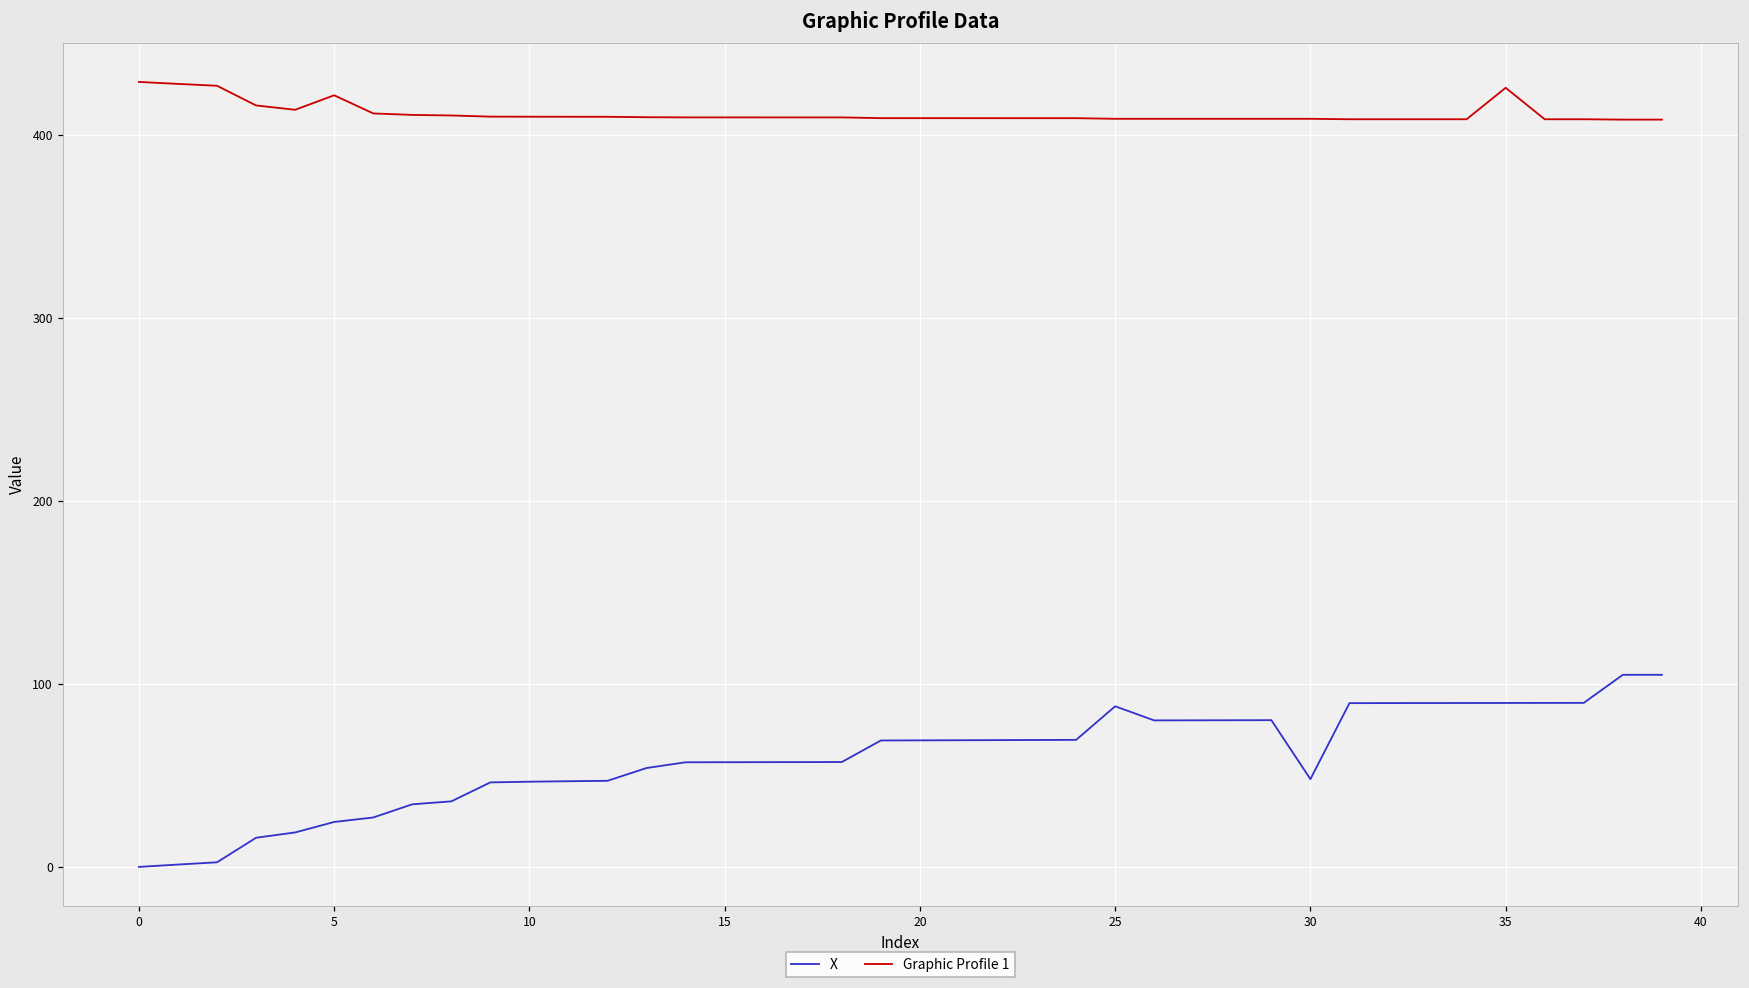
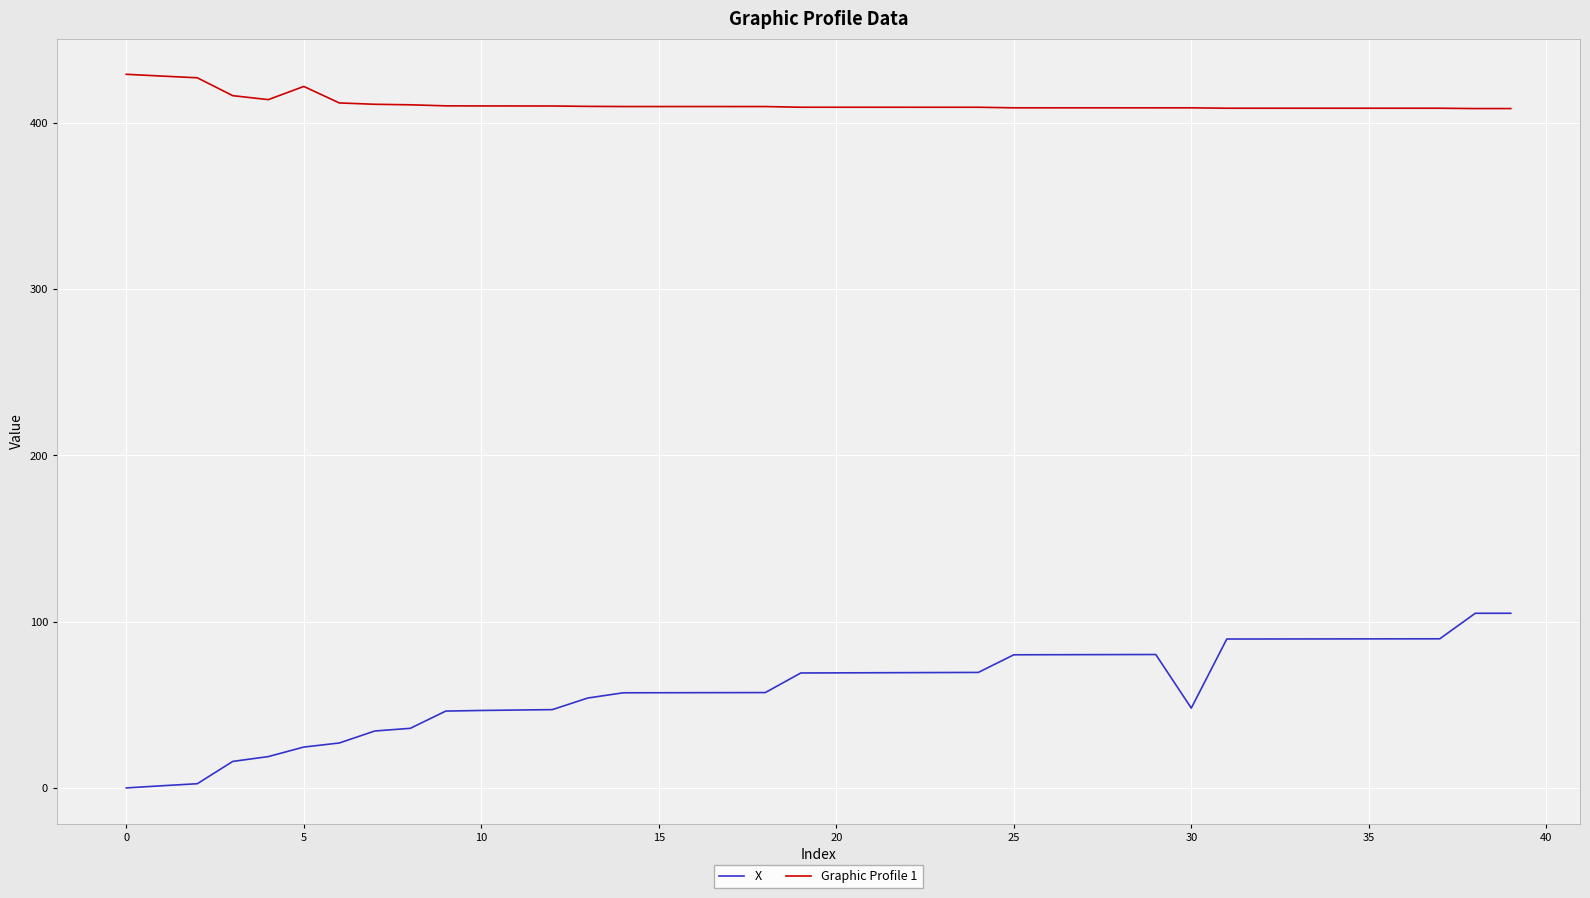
  {
    "X": {
      "0": 0,
      "5": 25,
      "10": 47,
      "15": 57,
      "20": 69,
-     "25": 88,
+     "25": 80,
      "30": 48,
      "35": 90
    },
    "Graphic Profile 1": {
      "0": 429,
      "5": 422,
      "10": 410,
      "15": 410,
      "20": 409,
      "25": 409,
      "30": 409,
-     "35": 426
+     "35": 409
    }
  }
